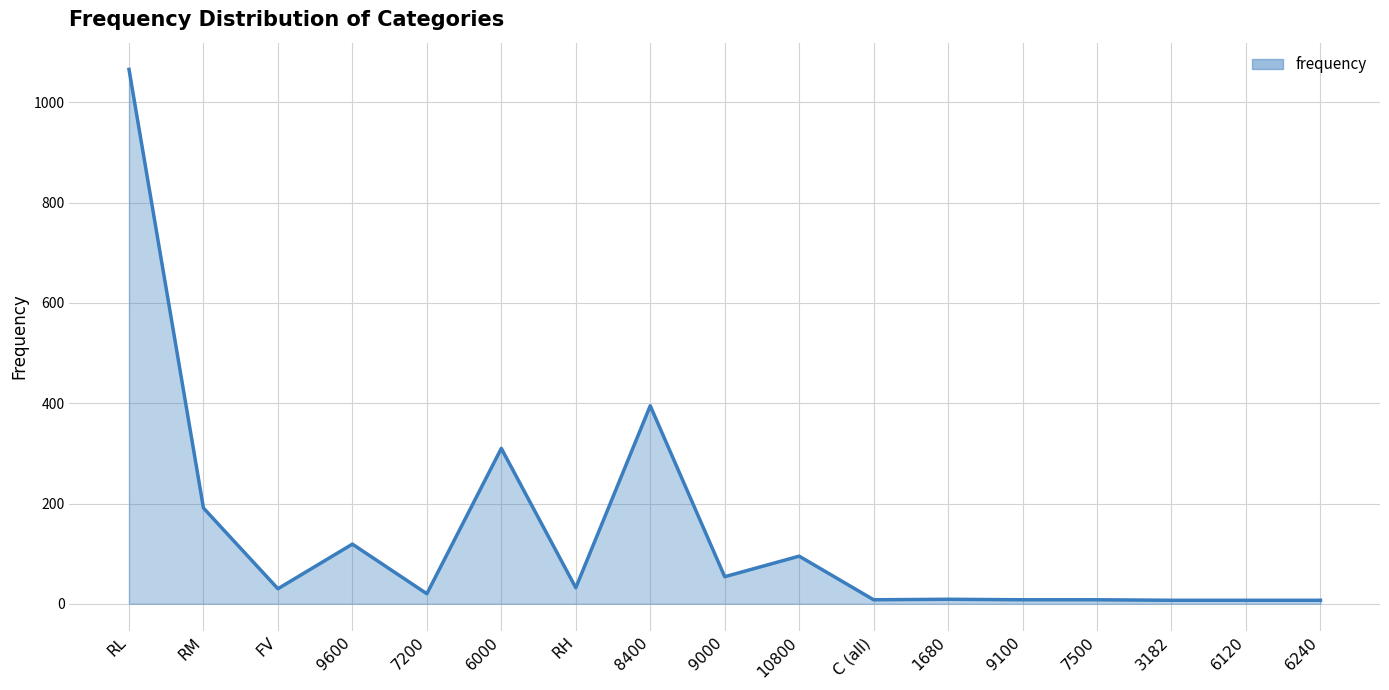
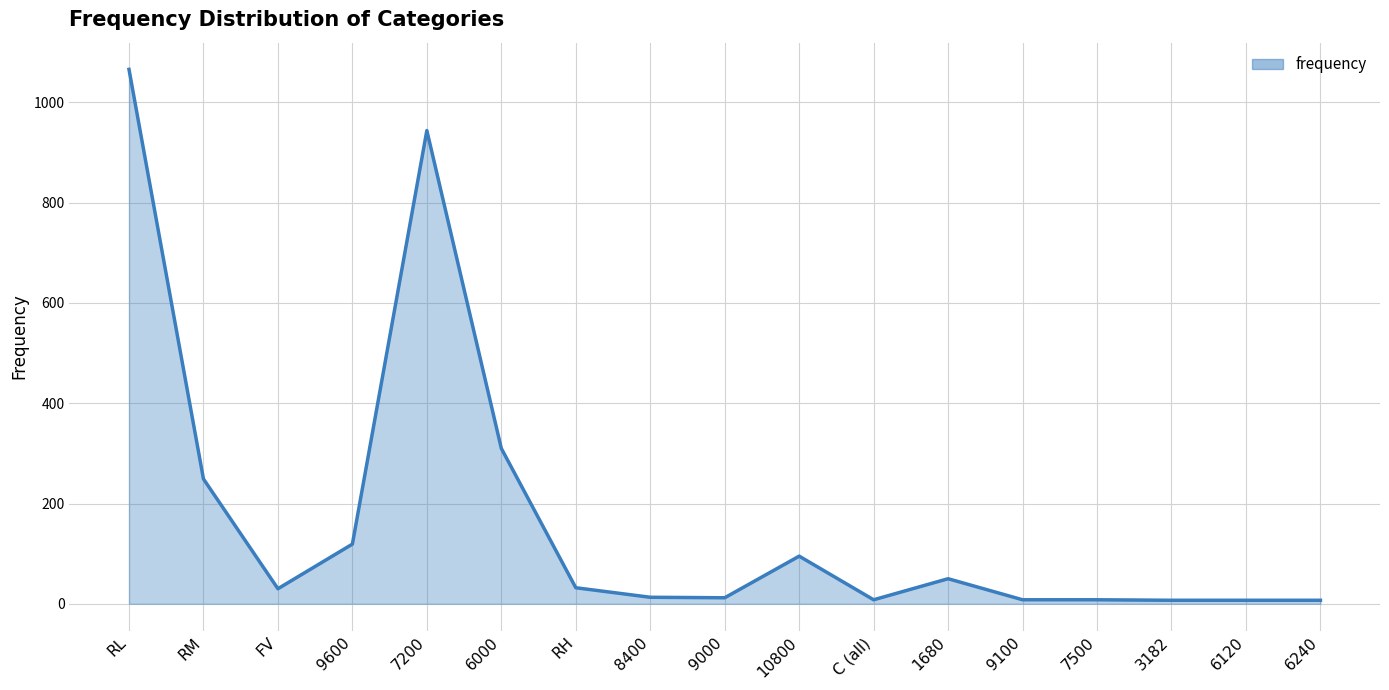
  {
    "RL": 1070,
-   "RM": 190,
+   "RM": 250,
    "FV": 30,
    "9600": 120,
-   "7200": 20,
+   "7200": 940,
    "6000": 310,
    "RH": 30,
-   "8400": 400,
-   "9000": 50,
+   "8400": 10,
+   "9000": 10,
    "10800": 100,
    "C (all)": 10,
-   "1680": 10,
+   "1680": 50,
    "9100": 10,
    "7500": 10,
    "3182": 10,
    "6120": 10,
    "6240": 10
  }
